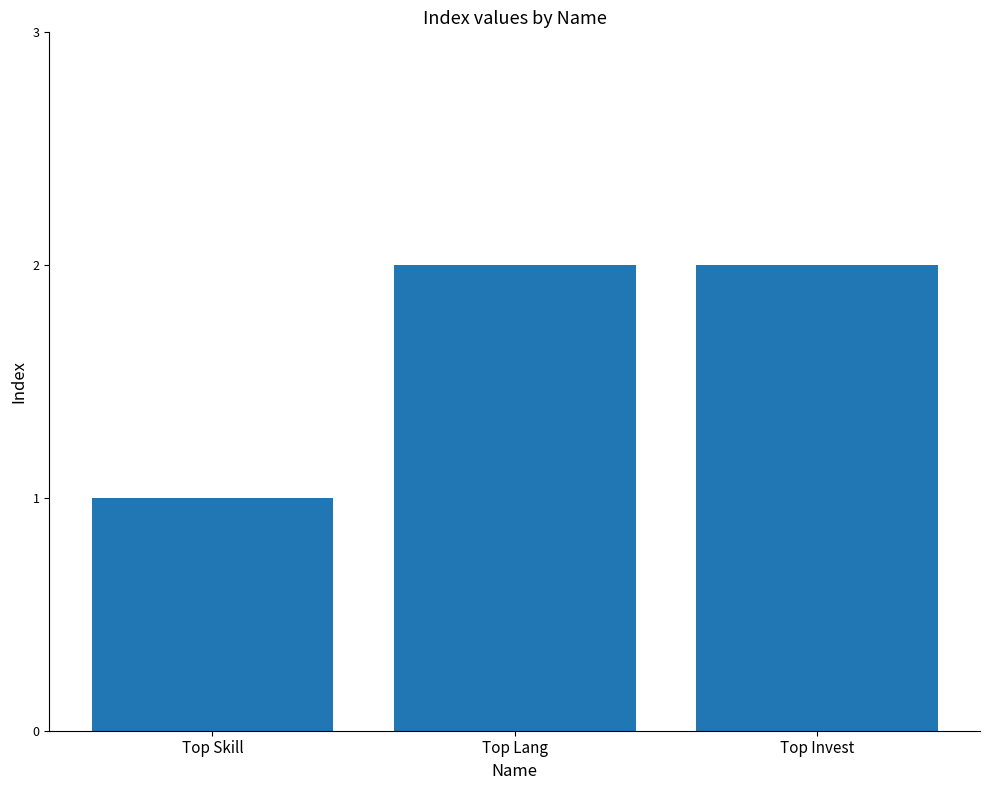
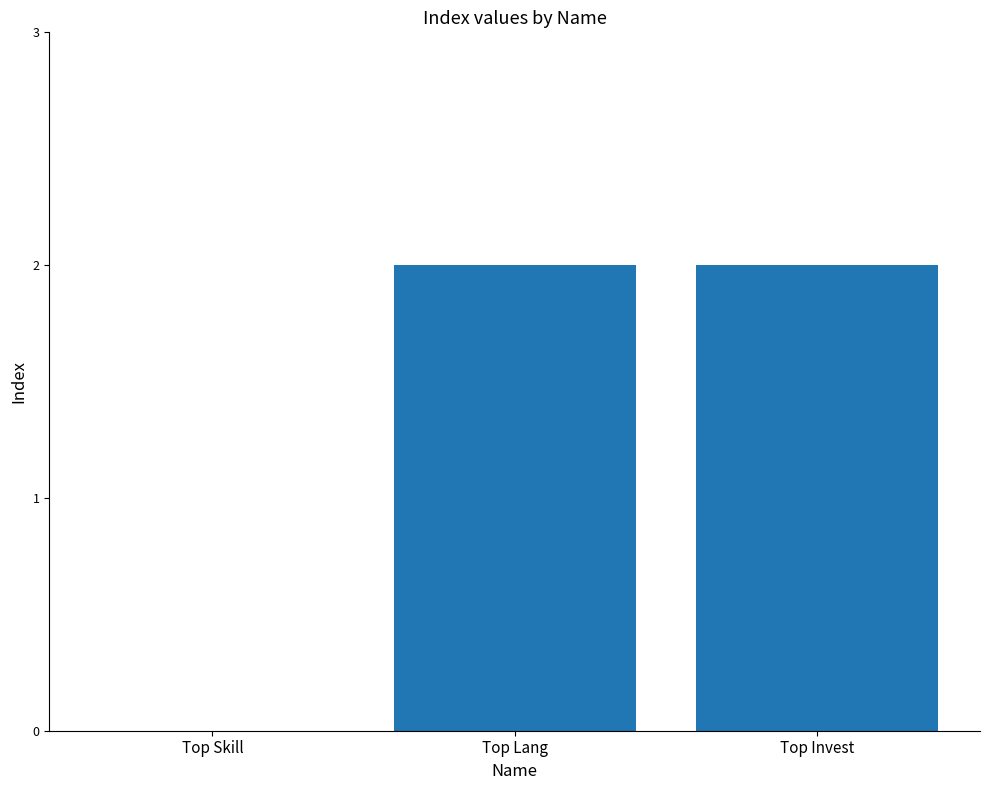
  {
-   "Top Skill": 1,
+   "Top Skill": 0,
    "Top Lang": 2,
    "Top Invest": 2
  }
